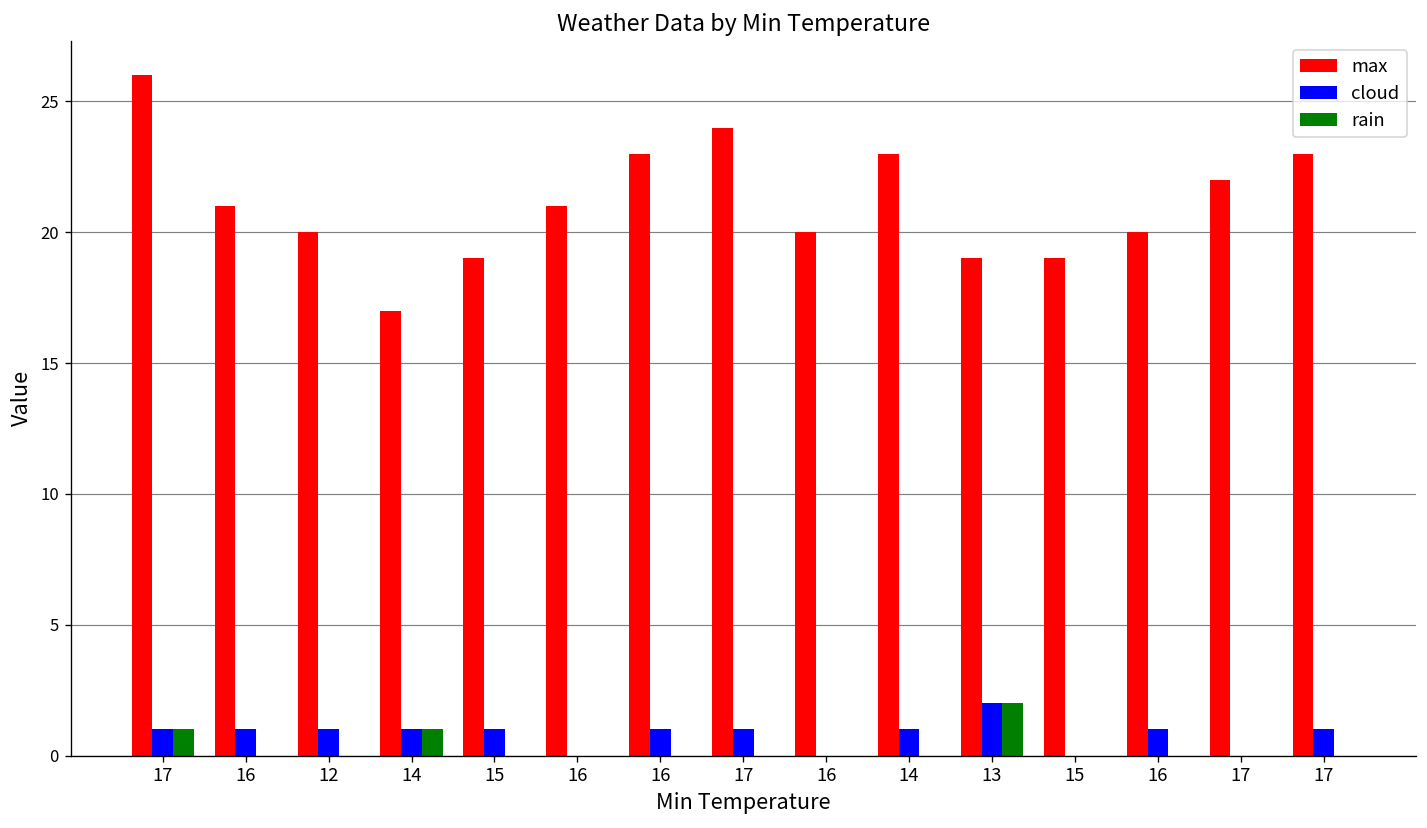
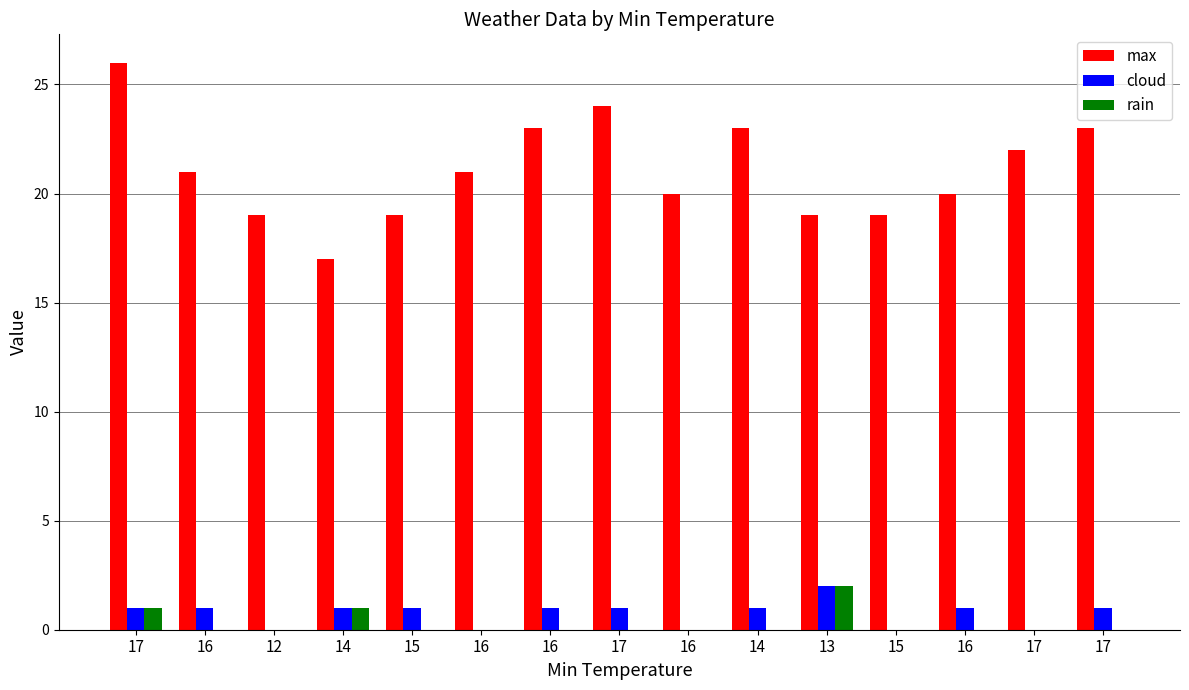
  {
    "max": {
-     "12": 20,
+     "12": 19,
      "13": 19
    },
    "cloud": {
-     "12": 1,
+     "12": 0,
      "13": 2
    },
    "rain": {
      "12": 0,
      "13": 2
    }
  }
